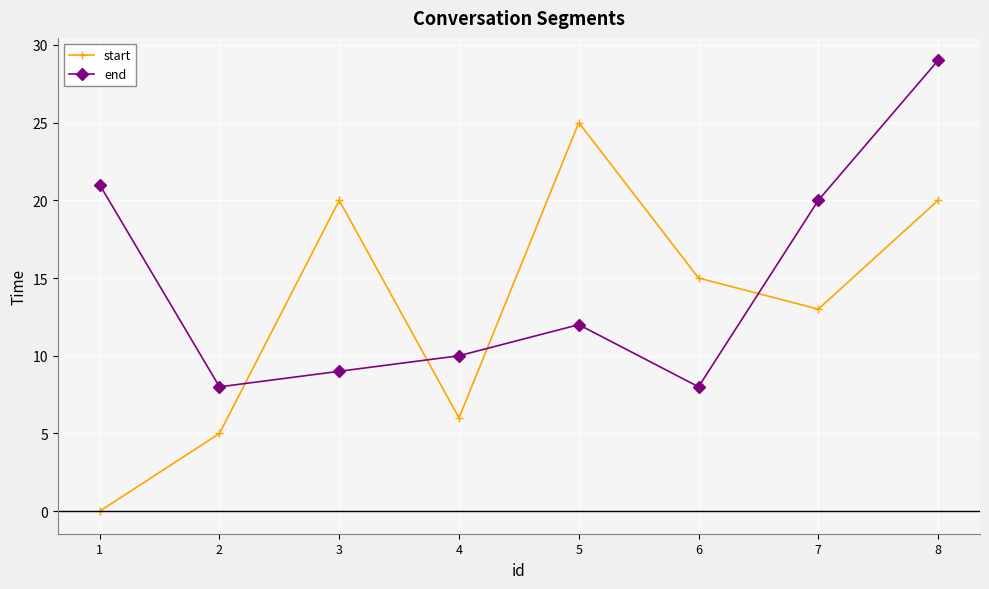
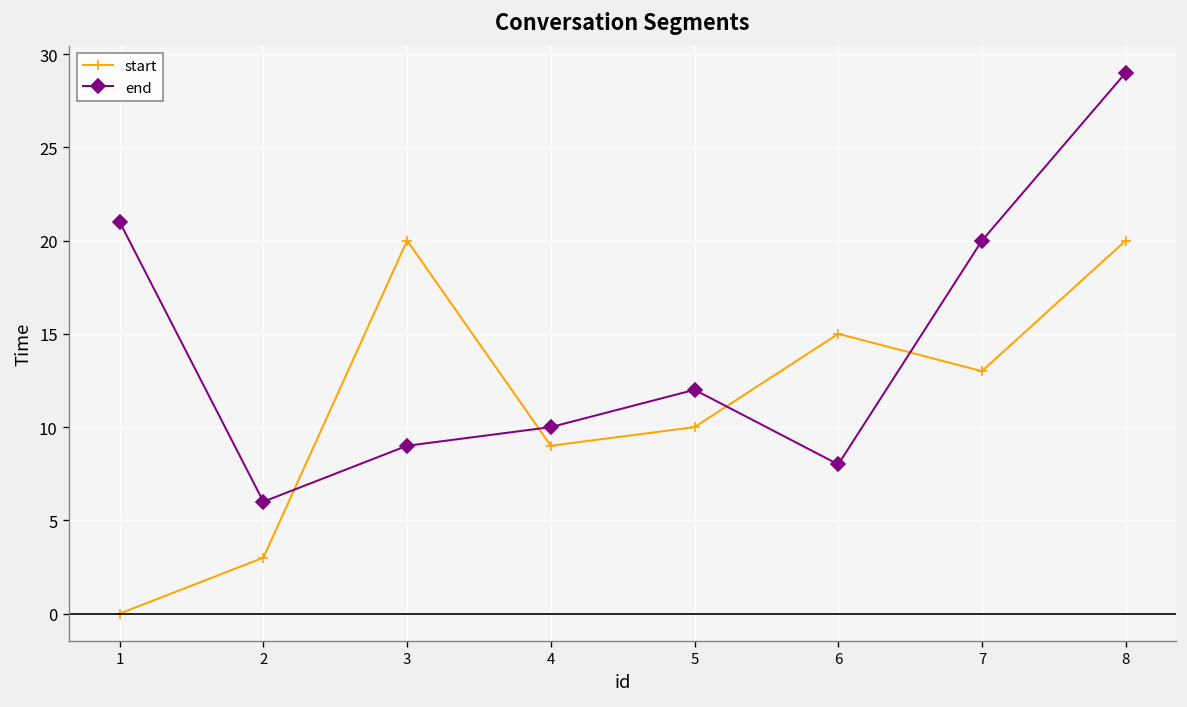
  {
    "start": {
      "1": 0,
-     "2": 5,
+     "2": 3,
      "3": 20,
-     "4": 6,
-     "5": 25,
+     "4": 9,
+     "5": 10,
      "6": 15,
      "7": 13,
      "8": 20
    },
    "end": {
      "1": 21,
-     "2": 8,
+     "2": 6,
      "3": 9,
      "4": 10,
      "5": 12,
      "6": 8,
      "7": 20,
      "8": 29
    }
  }
